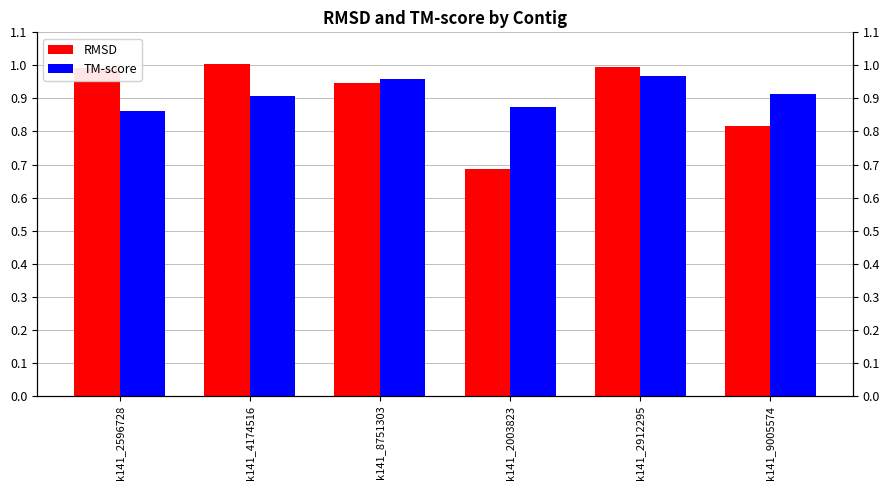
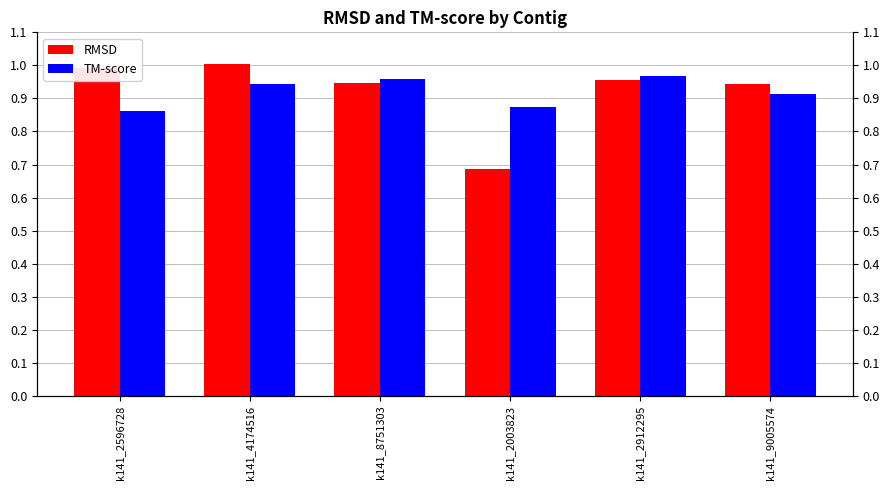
  {
    "RMSD": {
      "k141_4174516": 1.00,
      "k141_8751303": 0.95,
      "k141_2003823": 0.69,
-     "k141_2912295": 1.00,
-     "k141_9005574": 0.82
+     "k141_2912295": 0.96,
+     "k141_9005574": 0.94
    },
    "TM-score": {
      "k141_2596728": 0.86,
-     "k141_4174516": 0.91,
+     "k141_4174516": 0.94,
      "k141_8751303": 0.96,
      "k141_2003823": 0.88,
      "k141_2912295": 0.97,
      "k141_9005574": 0.91
    }
  }
